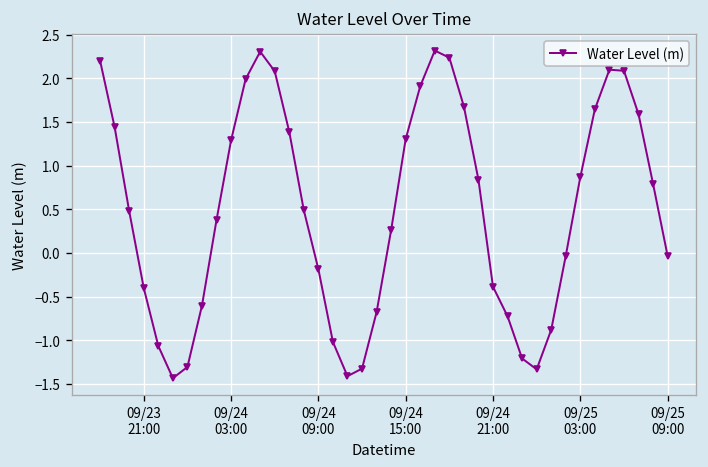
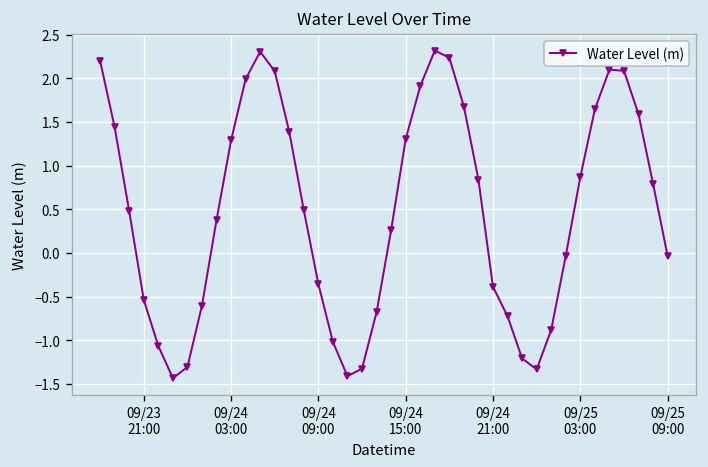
  {
-   "09/23 21:00": -0.4,
+   "09/23 21:00": -0.5,
    "09/24 03:00": 1.3,
-   "09/24 09:00": -0.2,
+   "09/24 09:00": -0.4,
    "09/24 15:00": 1.3,
    "09/24 21:00": -0.4,
    "09/25 03:00": 0.9,
    "09/25 09:00": 0.0
  }
